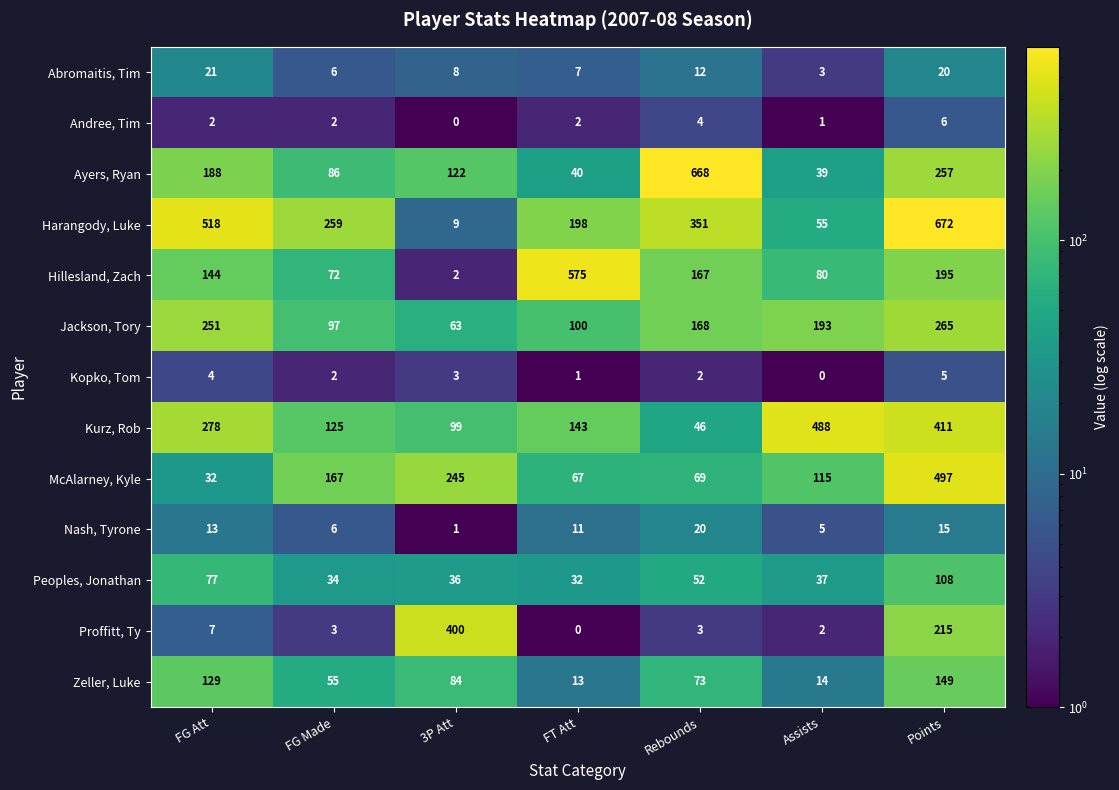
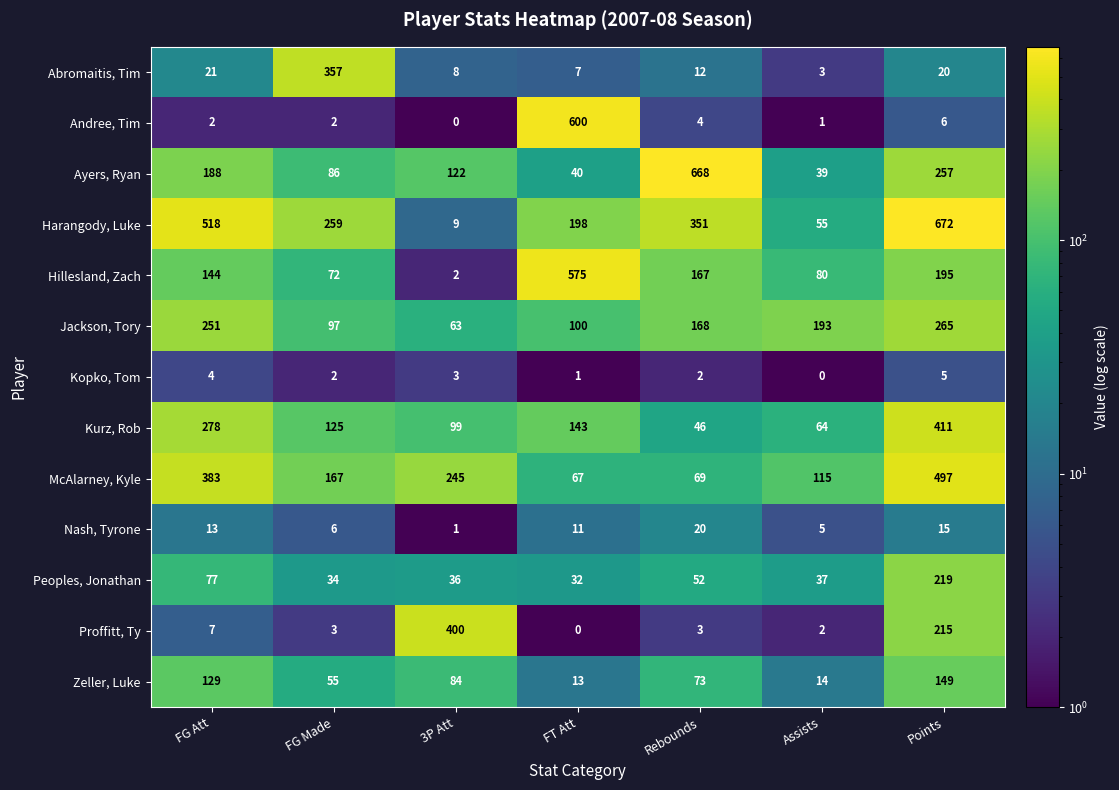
  {
    "Abromaitis, Tim": {
      "FG Att": 21,
-     "FG Made": 6,
+     "FG Made": 357,
      "3P Att": 8,
      "FT Att": 7,
      "Rebounds": 12,
      "Assists": 3,
      "Points": 20
    },
    "Andree, Tim": {
      "FG Att": 2,
      "FG Made": 2,
      "3P Att": 0,
-     "FT Att": 2,
+     "FT Att": 600,
      "Rebounds": 4,
      "Assists": 1,
      "Points": 6
    },
    "Ayers, Ryan": {
      "FG Att": 188,
      "FG Made": 86,
      "3P Att": 122,
      "FT Att": 40,
      "Rebounds": 668,
      "Assists": 39,
      "Points": 257
    },
    "Harangody, Luke": {
      "FG Att": 518,
      "FG Made": 259,
      "3P Att": 9,
      "FT Att": 198,
      "Rebounds": 351,
      "Assists": 55,
      "Points": 672
    },
    "Hillesland, Zach": {
      "FG Att": 144,
      "FG Made": 72,
      "3P Att": 2,
      "FT Att": 575,
      "Rebounds": 167,
      "Assists": 80,
      "Points": 195
    },
    "Jackson, Tory": {
      "FG Att": 251,
      "FG Made": 97,
      "3P Att": 63,
      "FT Att": 100,
      "Rebounds": 168,
      "Assists": 193,
      "Points": 265
    },
    "Kopko, Tom": {
      "FG Att": 4,
      "FG Made": 2,
      "3P Att": 3,
      "FT Att": 1,
      "Rebounds": 2,
      "Assists": 0,
      "Points": 5
    },
    "Kurz, Rob": {
      "FG Att": 278,
      "FG Made": 125,
      "3P Att": 99,
      "FT Att": 143,
      "Rebounds": 46,
-     "Assists": 488,
+     "Assists": 64,
      "Points": 411
    },
    "McAlarney, Kyle": {
-     "FG Att": 32,
+     "FG Att": 383,
      "FG Made": 167,
      "3P Att": 245,
      "FT Att": 67,
      "Rebounds": 69,
      "Assists": 115,
      "Points": 497
    },
    "Nash, Tyrone": {
      "FG Att": 13,
      "FG Made": 6,
      "3P Att": 1,
      "FT Att": 11,
      "Rebounds": 20,
      "Assists": 5,
      "Points": 15
    },
    "Peoples, Jonathan": {
      "FG Att": 77,
      "FG Made": 34,
      "3P Att": 36,
      "FT Att": 32,
      "Rebounds": 52,
      "Assists": 37,
-     "Points": 108
+     "Points": 219
    },
    "Proffitt, Ty": {
      "FG Att": 7,
      "FG Made": 3,
      "3P Att": 400,
      "FT Att": 0,
      "Rebounds": 3,
      "Assists": 2,
      "Points": 215
    },
    "Zeller, Luke": {
      "FG Att": 129,
      "FG Made": 55,
      "3P Att": 84,
      "FT Att": 13,
      "Rebounds": 73,
      "Assists": 14,
      "Points": 149
    }
  }
